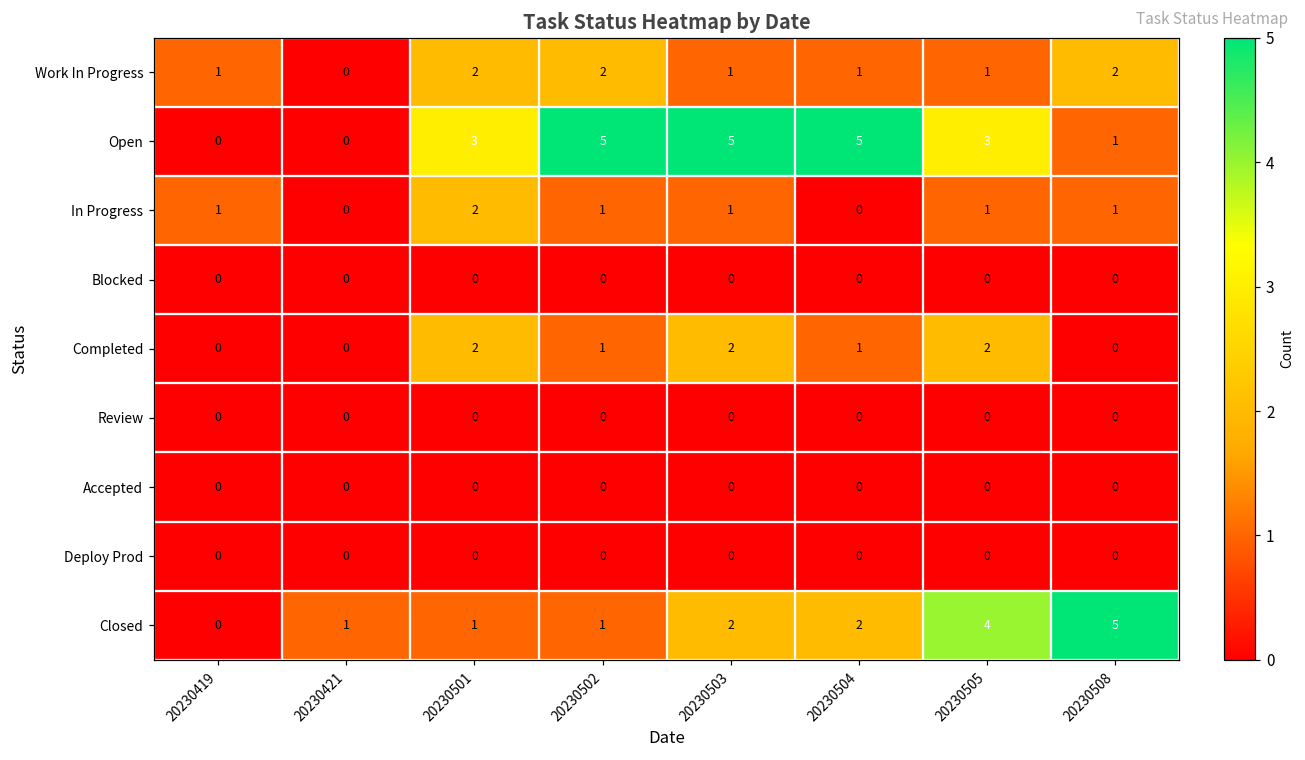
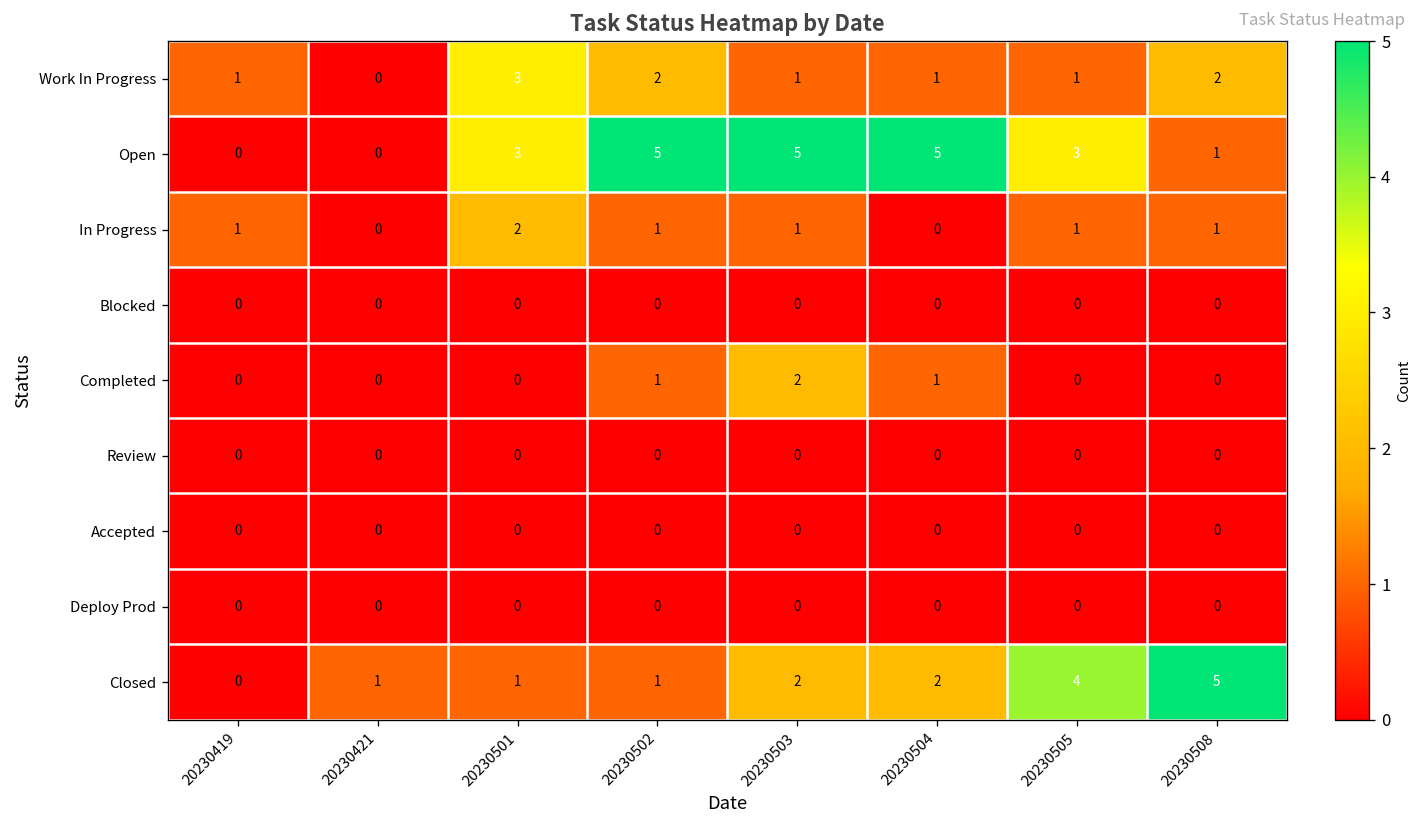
  {
    "Work In Progress": {
      "20230419": 1,
      "20230421": 0,
-     "20230501": 2,
+     "20230501": 3,
      "20230502": 2,
      "20230503": 1,
      "20230504": 1,
      "20230505": 1,
      "20230508": 2
    },
    "Open": {
      "20230419": 0,
      "20230421": 0,
      "20230501": 3,
      "20230502": 5,
      "20230503": 5,
      "20230504": 5,
      "20230505": 3,
      "20230508": 1
    },
    "In Progress": {
      "20230419": 1,
      "20230421": 0,
      "20230501": 2,
      "20230502": 1,
      "20230503": 1,
      "20230504": 0,
      "20230505": 1,
      "20230508": 1
    },
    "Blocked": {
      "20230419": 0,
      "20230421": 0,
      "20230501": 0,
      "20230502": 0,
      "20230503": 0,
      "20230504": 0,
      "20230505": 0,
      "20230508": 0
    },
    "Completed": {
      "20230419": 0,
      "20230421": 0,
-     "20230501": 2,
+     "20230501": 0,
      "20230502": 1,
      "20230503": 2,
      "20230504": 1,
-     "20230505": 2,
+     "20230505": 0,
      "20230508": 0
    },
    "Review": {
      "20230419": 0,
      "20230421": 0,
      "20230501": 0,
      "20230502": 0,
      "20230503": 0,
      "20230504": 0,
      "20230505": 0,
      "20230508": 0
    },
    "Accepted": {
      "20230419": 0,
      "20230421": 0,
      "20230501": 0,
      "20230502": 0,
      "20230503": 0,
      "20230504": 0,
      "20230505": 0,
      "20230508": 0
    },
    "Deploy Prod": {
      "20230419": 0,
      "20230421": 0,
      "20230501": 0,
      "20230502": 0,
      "20230503": 0,
      "20230504": 0,
      "20230505": 0,
      "20230508": 0
    },
    "Closed": {
      "20230419": 0,
      "20230421": 1,
      "20230501": 1,
      "20230502": 1,
      "20230503": 2,
      "20230504": 2,
      "20230505": 4,
      "20230508": 5
    }
  }
